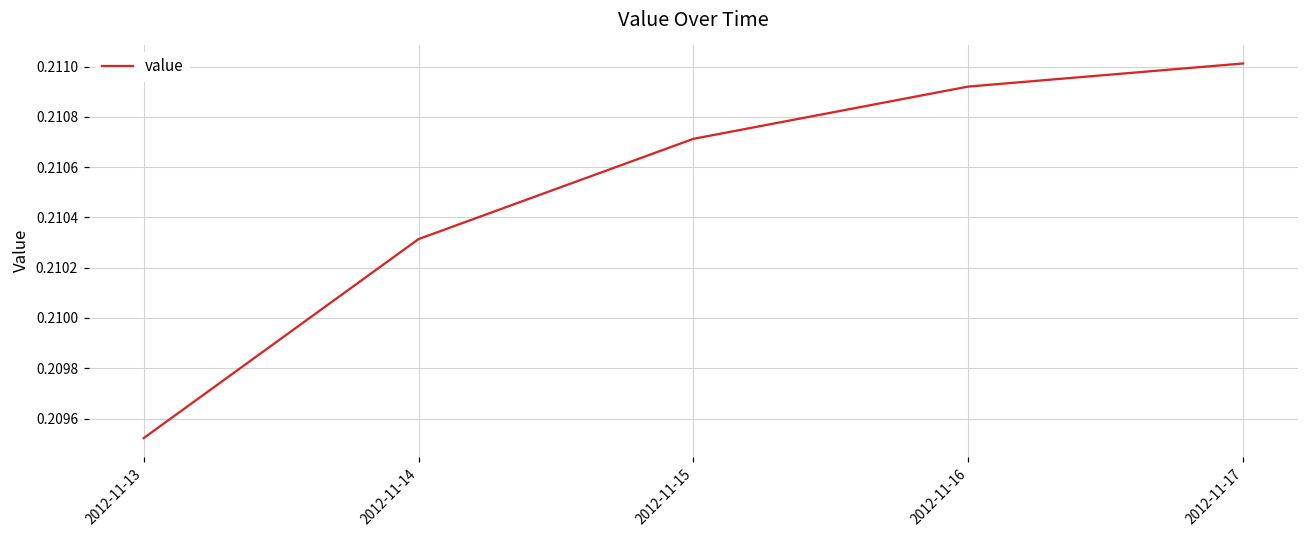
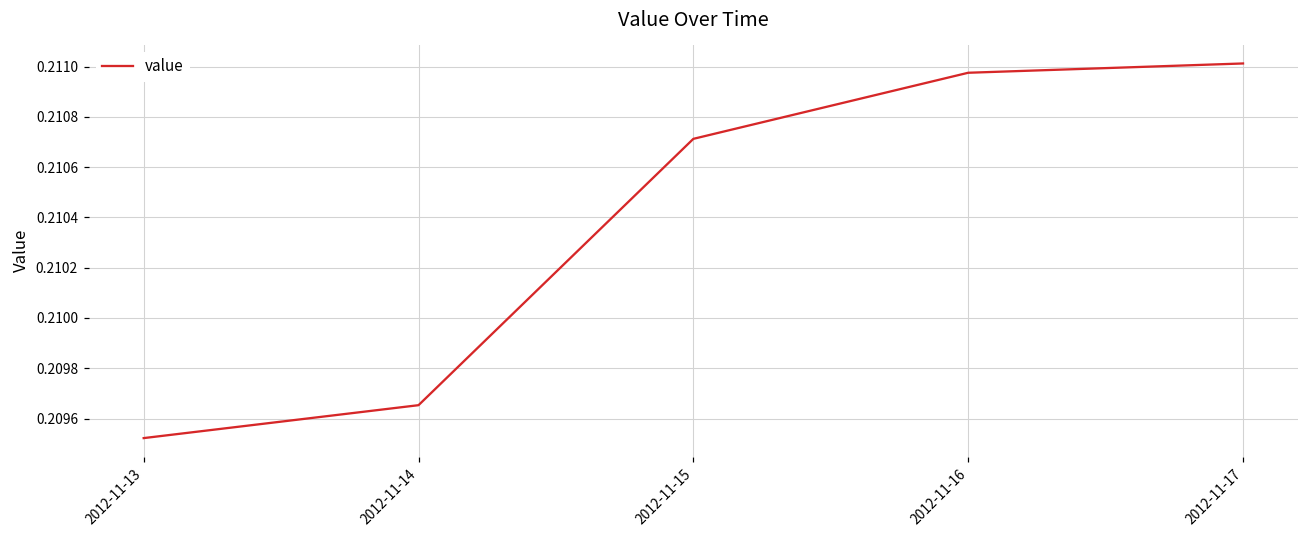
  {
    "2012-11-13": 0.20952,
-   "2012-11-14": 0.21031,
+   "2012-11-14": 0.20965,
    "2012-11-15": 0.21071,
-   "2012-11-16": 0.21092,
+   "2012-11-16": 0.21098,
    "2012-11-17": 0.21101
  }
